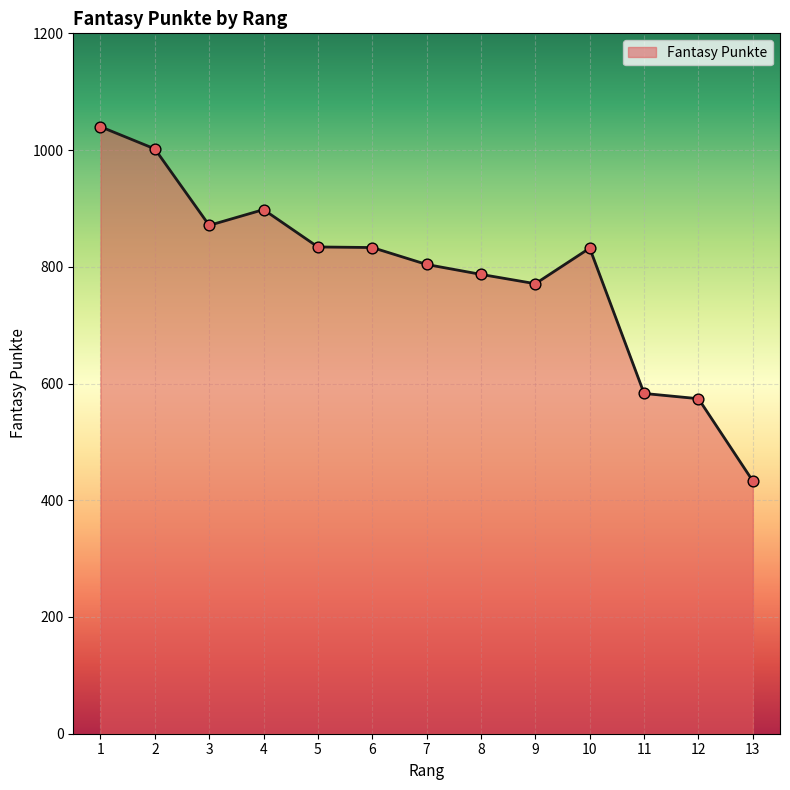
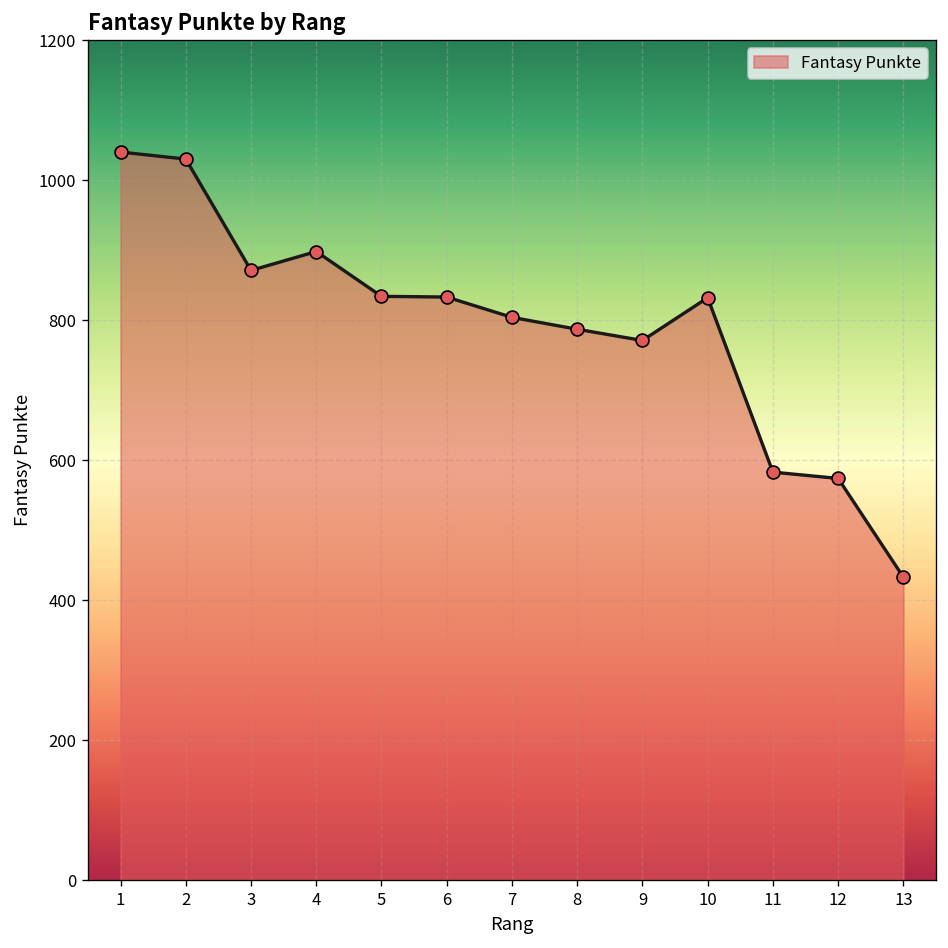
  {
    "1": 1040,
-   "2": 1000,
+   "2": 1030,
    "3": 870,
    "4": 900,
    "5": 830,
    "6": 830,
    "7": 800,
    "8": 790,
    "9": 770,
    "10": 830,
    "11": 580,
    "12": 570,
    "13": 430
  }
